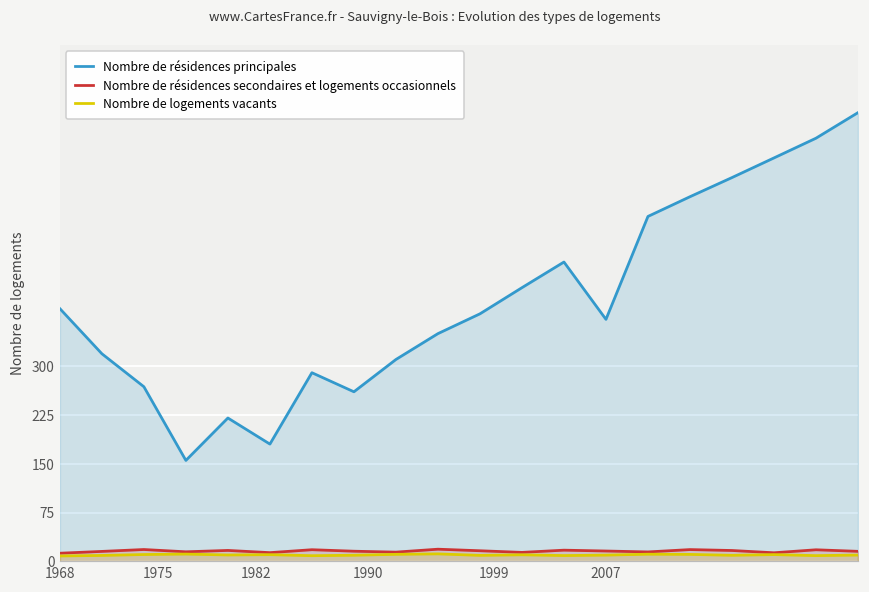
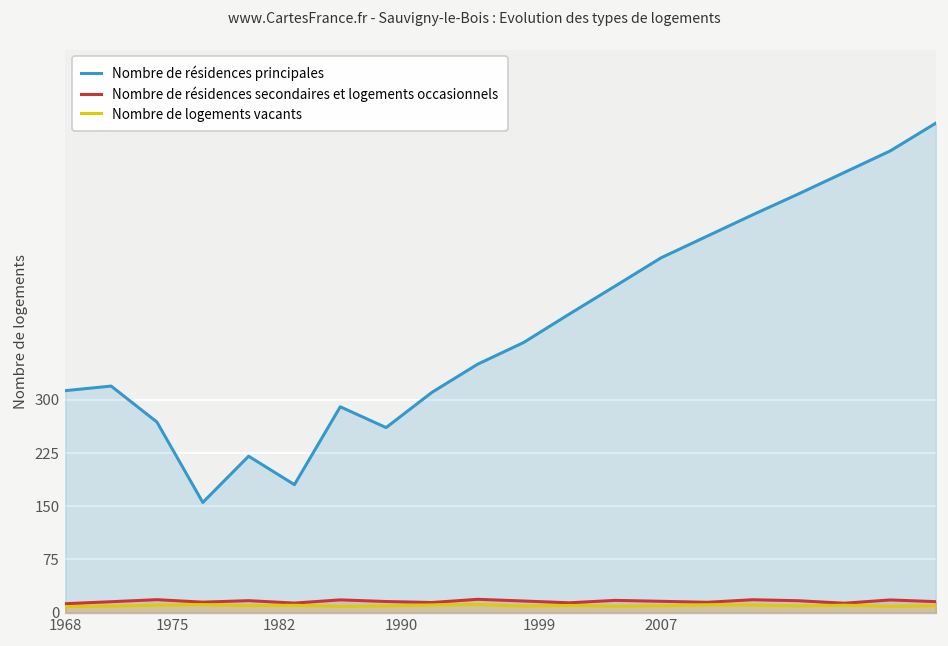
  {
    "Nombre de résidences principales": {
-     "1968": 390,
-     "2007": 370
+     "1968": 310,
+     "2007": 500
    },
    "Nombre de résidences secondaires et logements occasionnels": {
      "2007": 20
    },
    "Nombre de logements vacants": {
      "2007": 10
    }
  }
